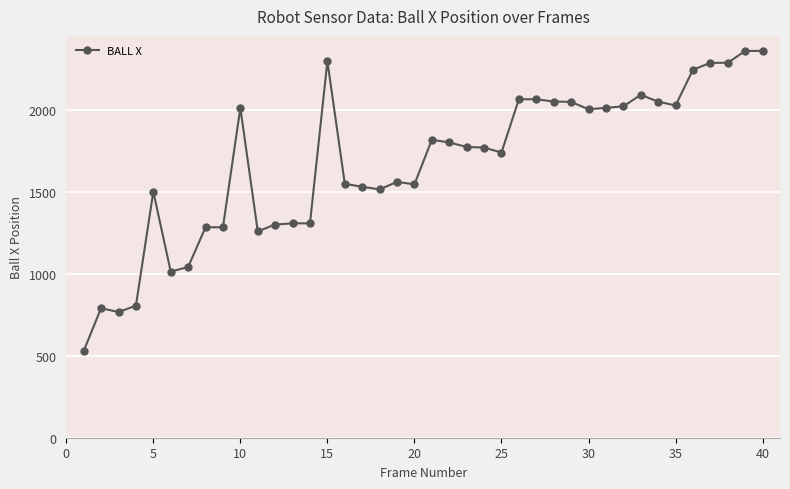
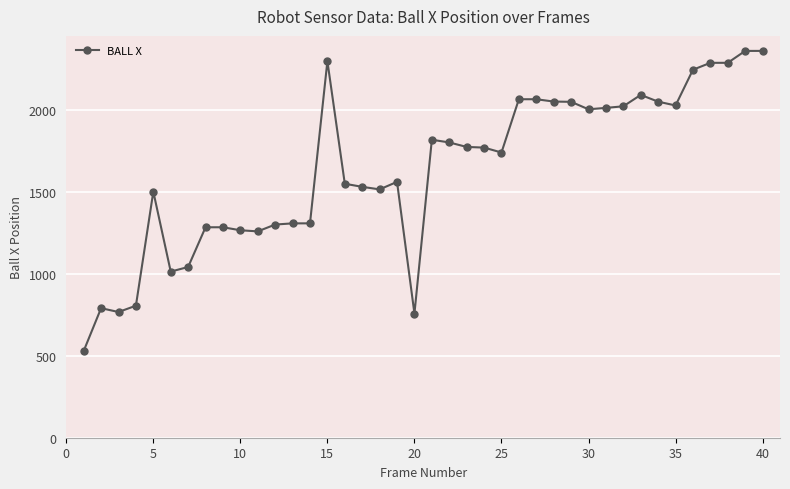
  {
    "5": 1500,
-   "10": 2010,
+   "10": 1270,
    "15": 2300,
-   "20": 1550,
+   "20": 760,
    "25": 1740,
    "30": 2010,
    "35": 2030,
    "40": 2360
  }
